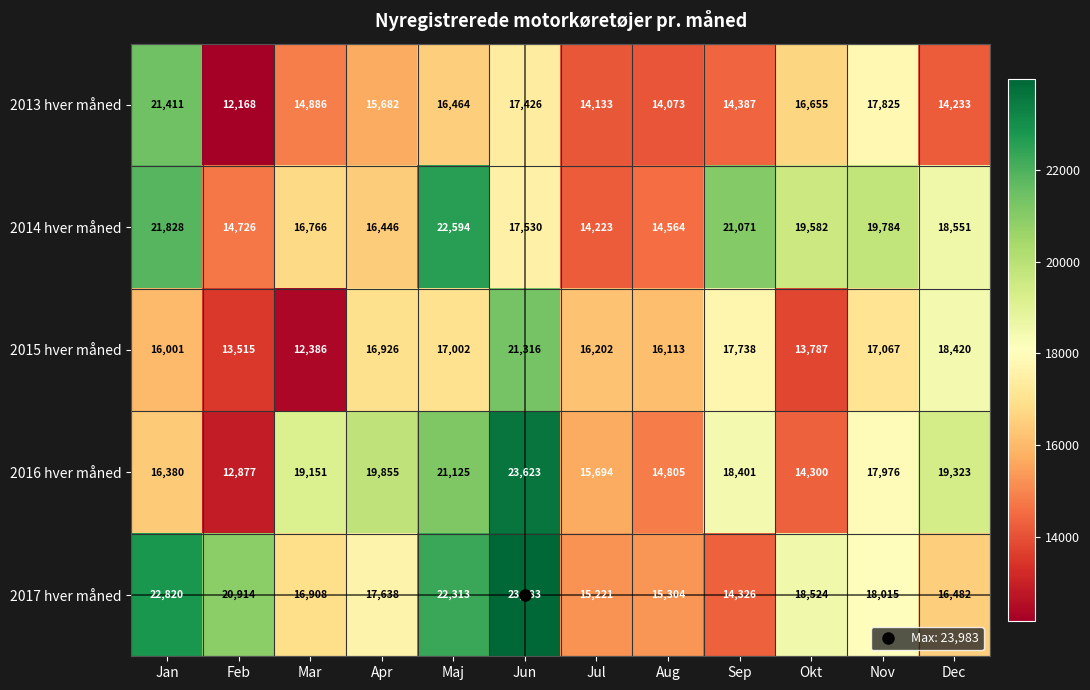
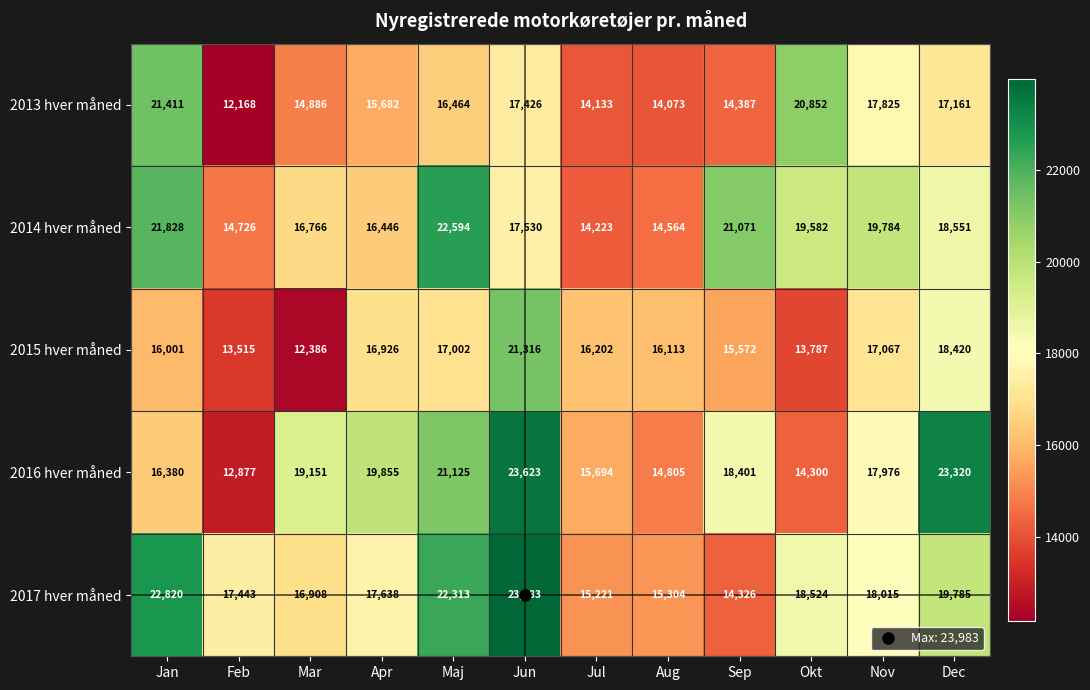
  {
    "2013 hver måned": {
      "Jan": "21,411",
      "Feb": "12,168",
      "Mar": "14,886",
      "Apr": "15,682",
      "Maj": "16,464",
      "Jun": "17,426",
      "Jul": "14,133",
      "Aug": "14,073",
      "Sep": "14,387",
-     "Okt": "16,655",
+     "Okt": "20,852",
      "Nov": "17,825",
-     "Dec": "14,233"
+     "Dec": "17,161"
    },
    "2014 hver måned": {
      "Jan": "21,828",
      "Feb": "14,726",
      "Mar": "16,766",
      "Apr": "16,446",
      "Maj": "22,594",
      "Jun": "17,530",
      "Jul": "14,223",
      "Aug": "14,564",
      "Sep": "21,071",
      "Okt": "19,582",
      "Nov": "19,784",
      "Dec": "18,551"
    },
    "2015 hver måned": {
      "Jan": "16,001",
      "Feb": "13,515",
      "Mar": "12,386",
      "Apr": "16,926",
      "Maj": "17,002",
      "Jun": "21,316",
      "Jul": "16,202",
      "Aug": "16,113",
-     "Sep": "17,738",
+     "Sep": "15,572",
      "Okt": "13,787",
      "Nov": "17,067",
      "Dec": "18,420"
    },
    "2016 hver måned": {
      "Jan": "16,380",
      "Feb": "12,877",
      "Mar": "19,151",
      "Apr": "19,855",
      "Maj": "21,125",
      "Jun": "23,623",
      "Jul": "15,694",
      "Aug": "14,805",
      "Sep": "18,401",
      "Okt": "14,300",
      "Nov": "17,976",
-     "Dec": "19,323"
+     "Dec": "23,320"
    },
    "2017 hver måned": {
      "Jan": "22,820",
-     "Feb": "20,914",
+     "Feb": "17,443",
      "Mar": "16,908",
      "Apr": "17,638",
      "Maj": "22,313",
      "Jul": "15,221",
      "Aug": "15,304",
      "Sep": "14,326",
      "Okt": "18,524",
      "Nov": "18,015",
-     "Dec": "16,482"
+     "Dec": "19,785"
    }
  }
